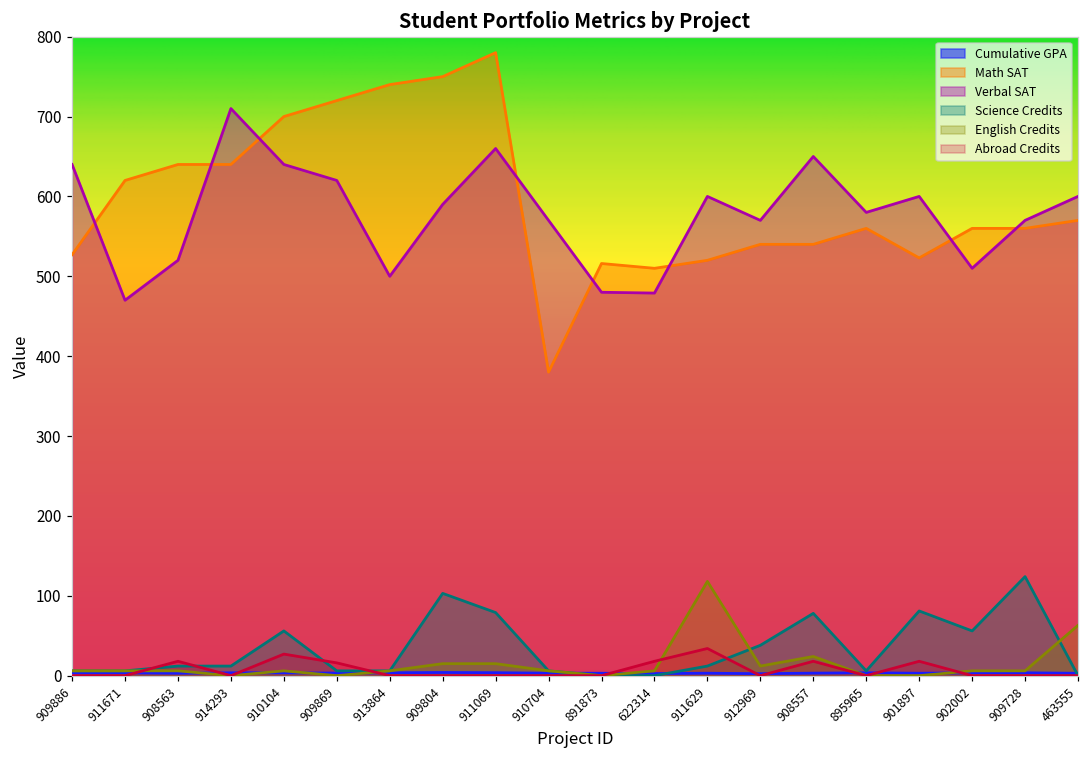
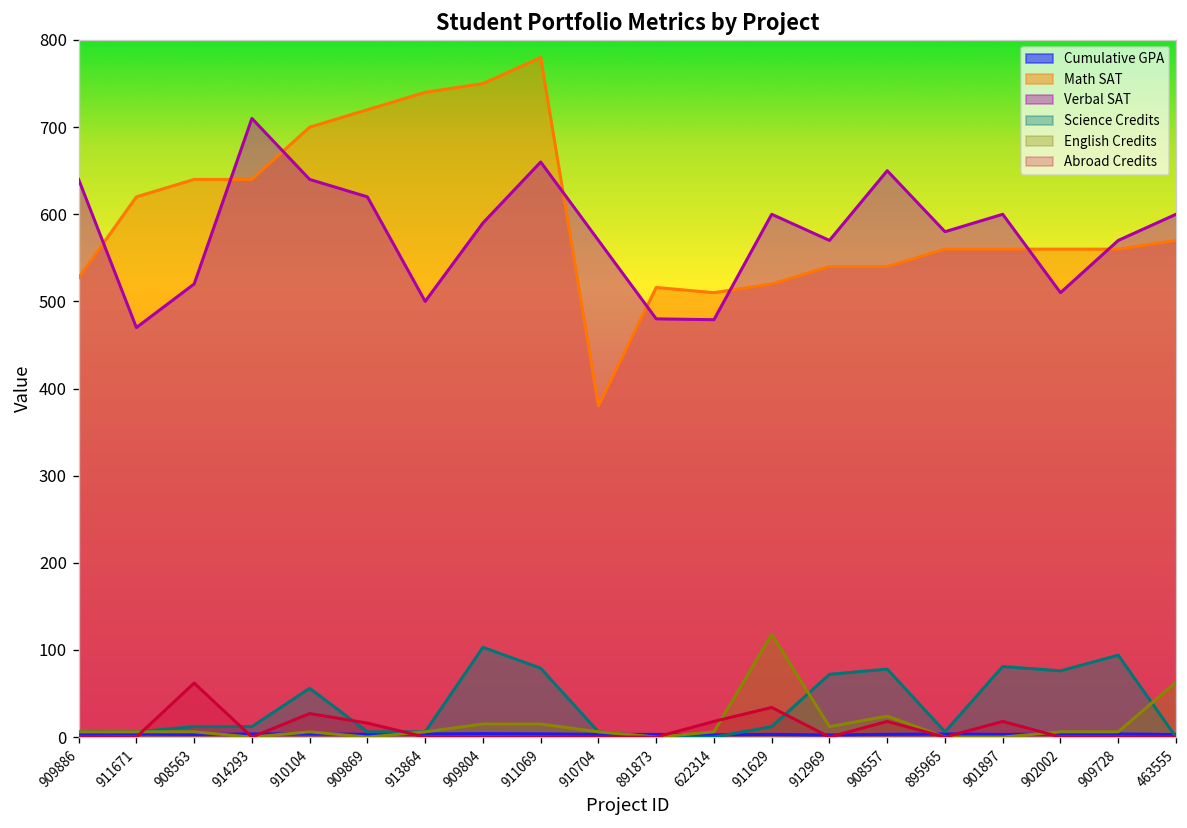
  {
    "Cumulative GPA": {
      "914293": 0,
      "909804": 0,
      "911069": 0,
      "911629": 0,
      "908557": 0
    },
    "Math SAT": {
      "909886": 530,
      "911671": 620,
      "908563": 640,
      "914293": 640,
      "910104": 700,
      "909869": 720,
      "913864": 740,
      "909804": 750,
      "911069": 780,
      "910704": 380,
      "891873": 520,
      "622314": 510,
      "911629": 520,
      "912969": 540,
      "908557": 540,
      "895965": 560,
-     "901897": 520,
+     "901897": 560,
      "902002": 560,
      "909728": 560,
      "463555": 570
    },
    "Verbal SAT": {
      "909886": 640,
      "911671": 470,
      "908563": 520,
      "914293": 710,
      "910104": 640,
      "909869": 620,
      "913864": 500,
      "909804": 590,
      "911069": 660,
      "910704": 570,
      "891873": 480,
      "622314": 480,
      "911629": 600,
      "912969": 570,
      "908557": 650,
      "895965": 580,
      "901897": 600,
      "902002": 510,
      "909728": 570,
      "463555": 600
    },
    "Science Credits": {
      "908563": 10,
      "914293": 10,
      "910104": 60,
      "909804": 100,
      "911069": 80,
      "911629": 10,
-     "912969": 40,
+     "912969": 70,
      "908557": 80,
      "901897": 80,
-     "902002": 60,
-     "909728": 120
+     "902002": 80,
+     "909728": 90
    },
    "English Credits": {
      "909804": 20,
      "911069": 20,
      "911629": 120,
      "912969": 10,
      "908557": 20,
      "463555": 60
    },
    "Abroad Credits": {
      "911671": 0,
-     "908563": 20,
+     "908563": 60,
      "910104": 30,
      "909869": 20,
      "913864": 0,
      "909804": 0,
      "911069": 0,
      "622314": 20,
      "911629": 30,
      "908557": 20,
      "901897": 20,
      "902002": 0,
      "909728": 0
    }
  }
